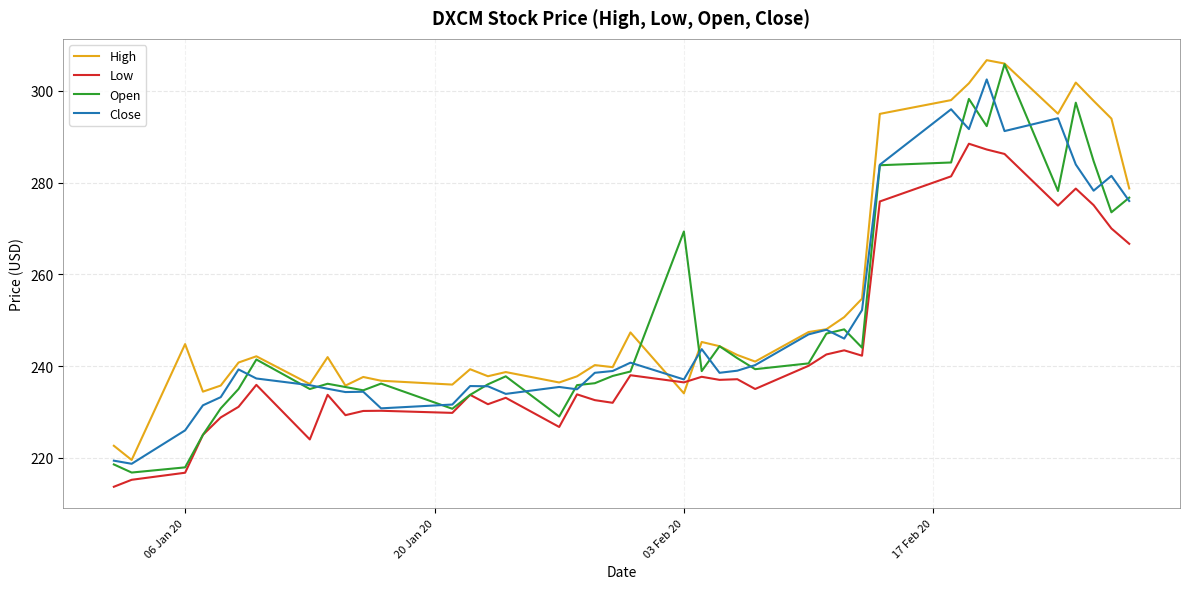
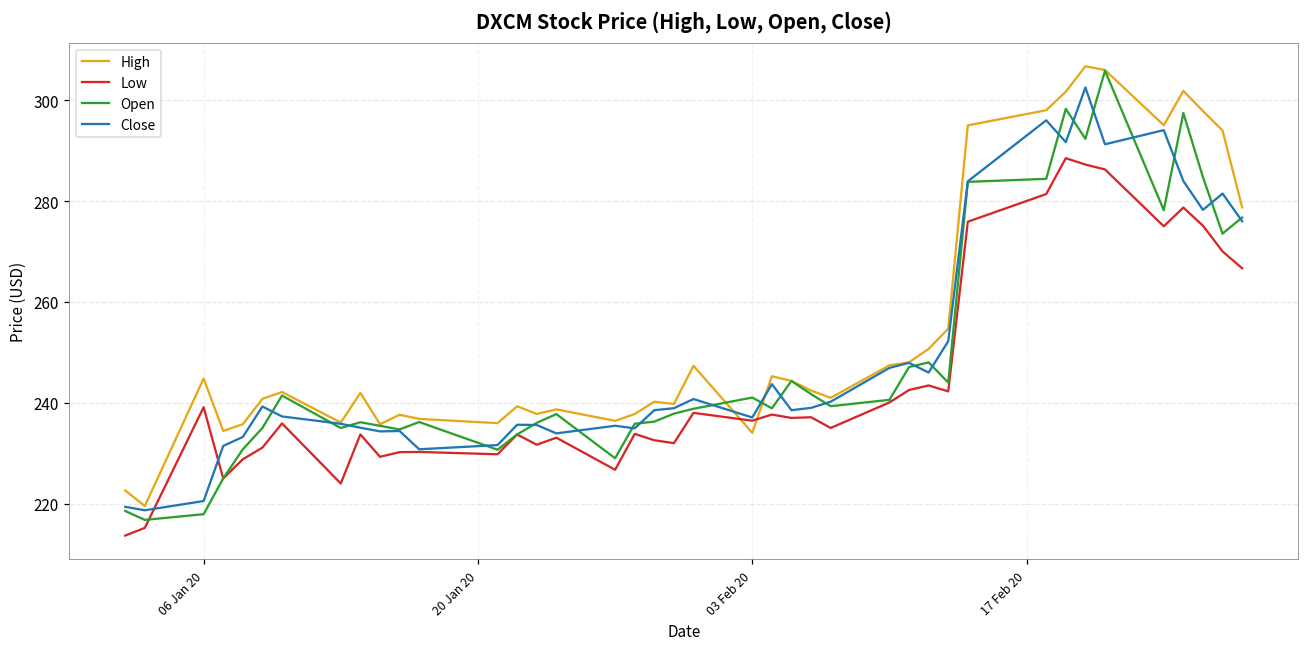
  {
    "High": {
      "06 Jan 20": 245,
      "03 Feb 20": 234
    },
    "Low": {
-     "06 Jan 20": 217,
+     "06 Jan 20": 239,
      "03 Feb 20": 236
    },
    "Open": {
      "06 Jan 20": 218,
-     "03 Feb 20": 269
+     "03 Feb 20": 241
    },
    "Close": {
-     "06 Jan 20": 226,
+     "06 Jan 20": 221,
      "03 Feb 20": 237
    }
  }
